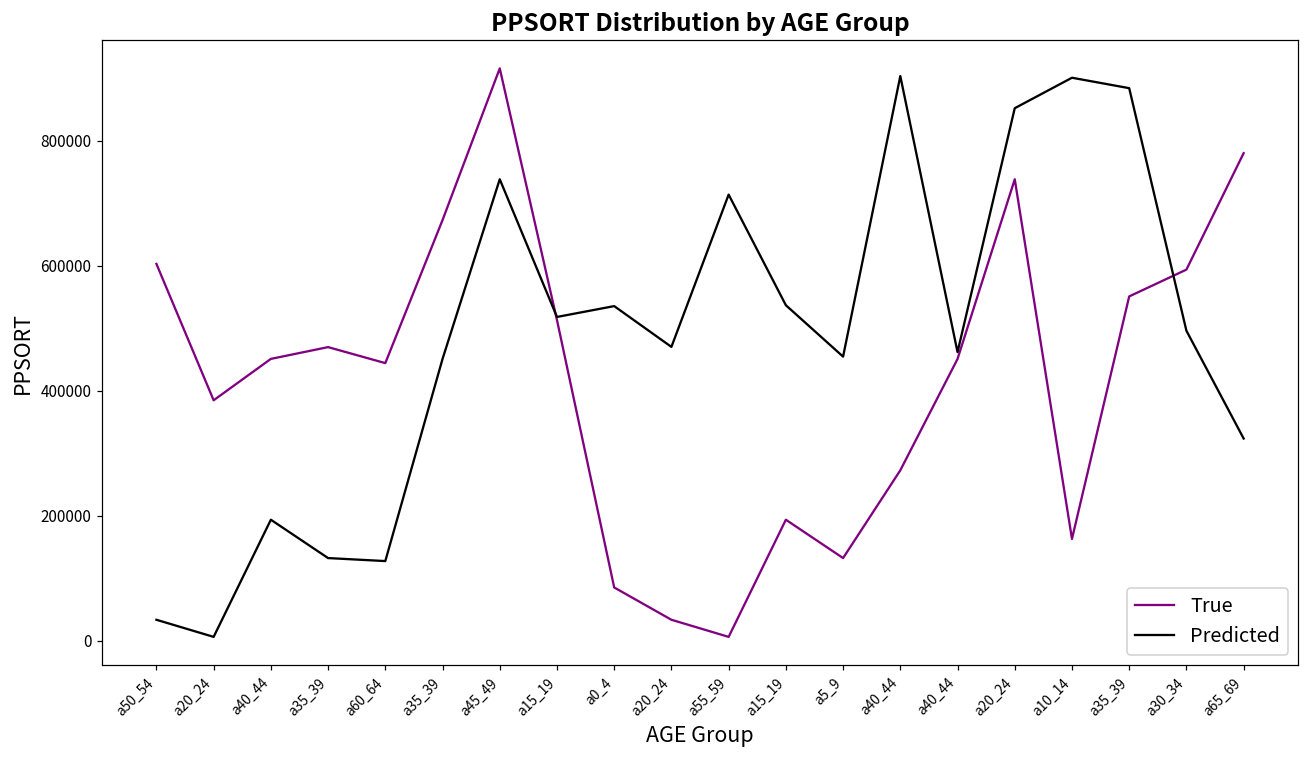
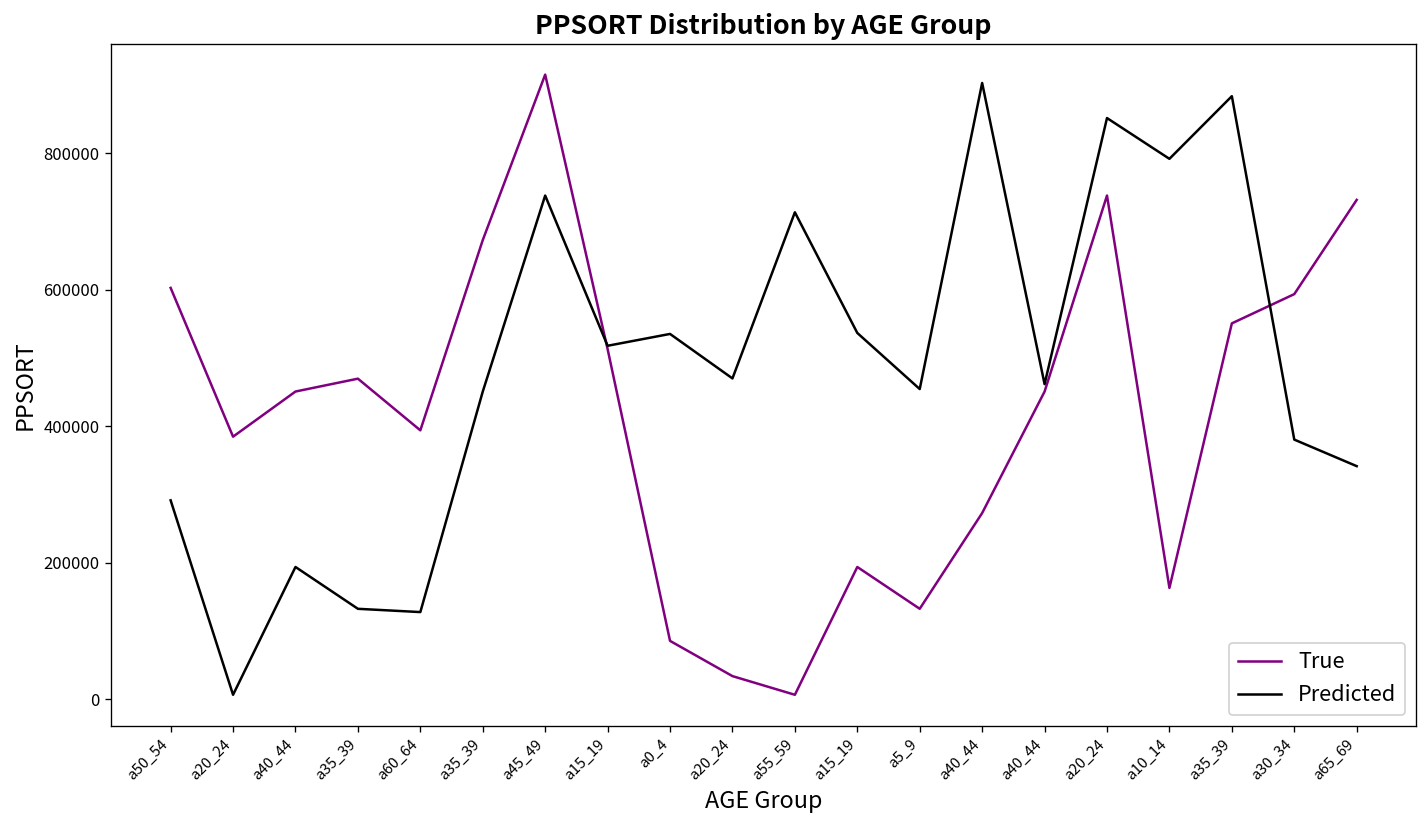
  {
    "True": {
      "a50_54": 600000,
-     "a60_64": 440000,
+     "a60_64": 390000,
      "a45_49": 920000,
      "a0_4": 90000,
      "a55_59": 10000,
      "a5_9": 130000,
      "a10_14": 160000,
      "a30_34": 590000,
-     "a65_69": 780000
+     "a65_69": 730000
    },
    "Predicted": {
-     "a50_54": 30000,
+     "a50_54": 290000,
      "a60_64": 130000,
      "a45_49": 740000,
      "a0_4": 540000,
      "a55_59": 710000,
      "a5_9": 450000,
-     "a10_14": 900000,
-     "a30_34": 500000,
-     "a65_69": 320000
+     "a10_14": 790000,
+     "a30_34": 380000,
+     "a65_69": 340000
    }
  }
